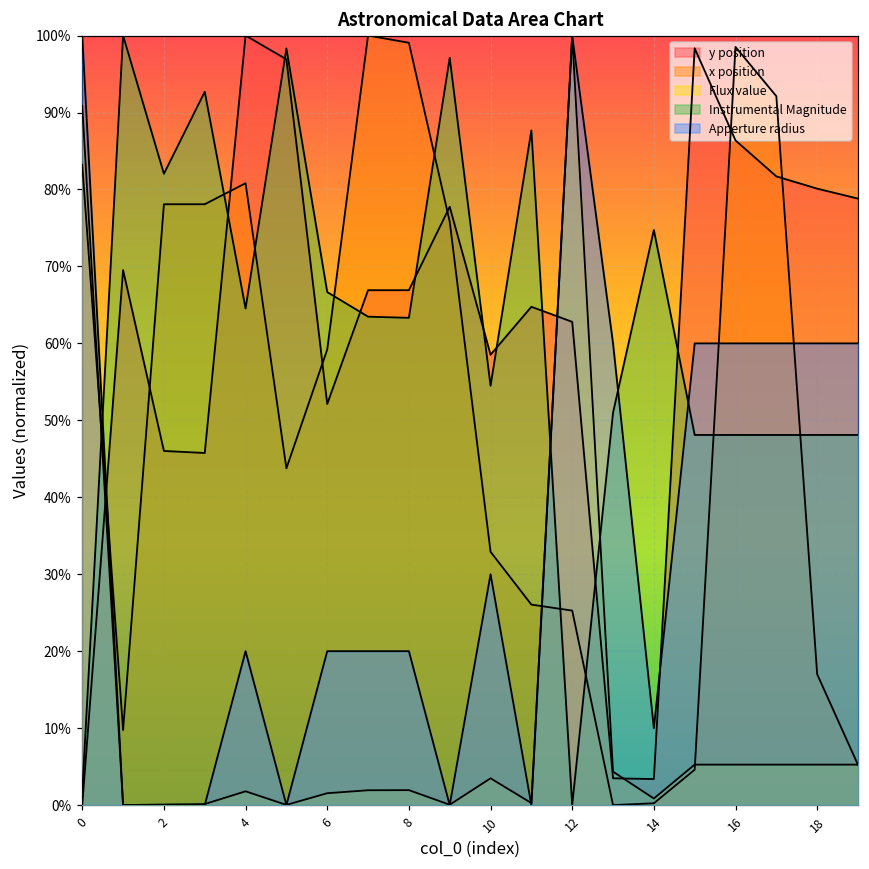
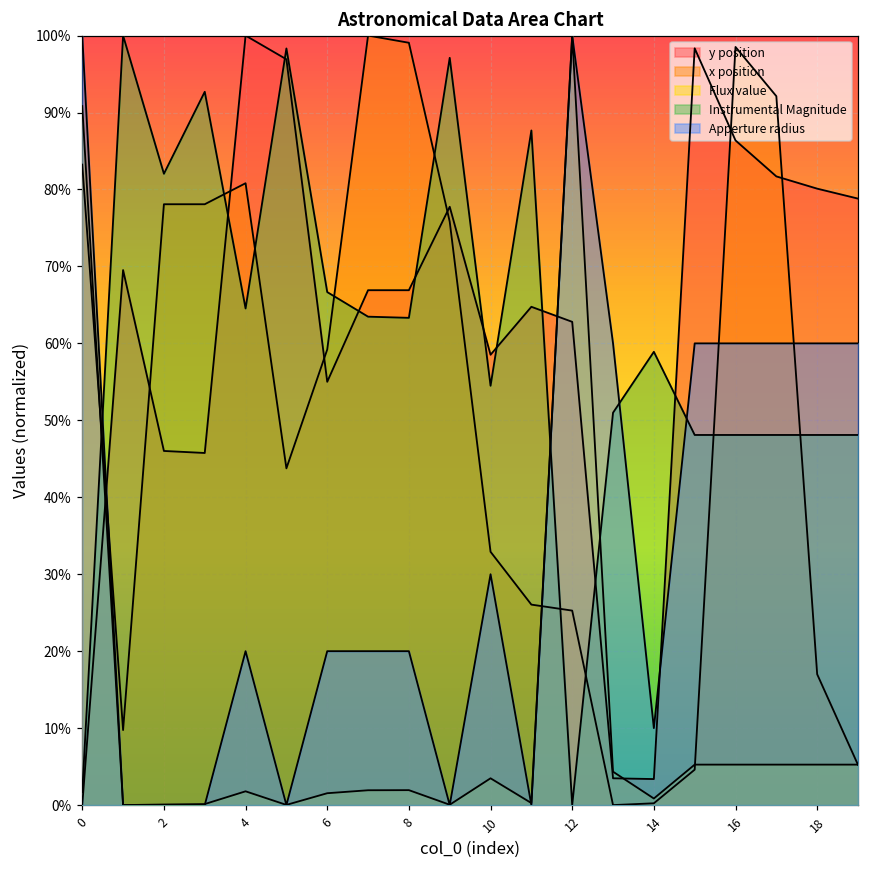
  {
    "y position": {
      "0": "0%",
      "2": "46%",
      "4": "100%",
-     "6": "52%",
+     "6": "55%",
      "8": "67%",
      "10": "59%",
      "12": "63%",
      "14": "3%",
      "16": "86%",
      "18": "80%"
    },
    "Instrumental Magnitude": {
      "0": "2%",
      "2": "82%",
      "4": "65%",
      "6": "67%",
      "8": "63%",
      "10": "54%",
      "12": "0%",
-     "14": "75%",
+     "14": "59%",
      "16": "48%",
      "18": "48%"
    },
    "Apperture radius": {
      "0": "100%",
      "4": "20%",
      "6": "20%",
      "8": "20%",
      "10": "30%",
      "14": "10%",
      "16": "60%",
      "18": "60%"
    }
  }
